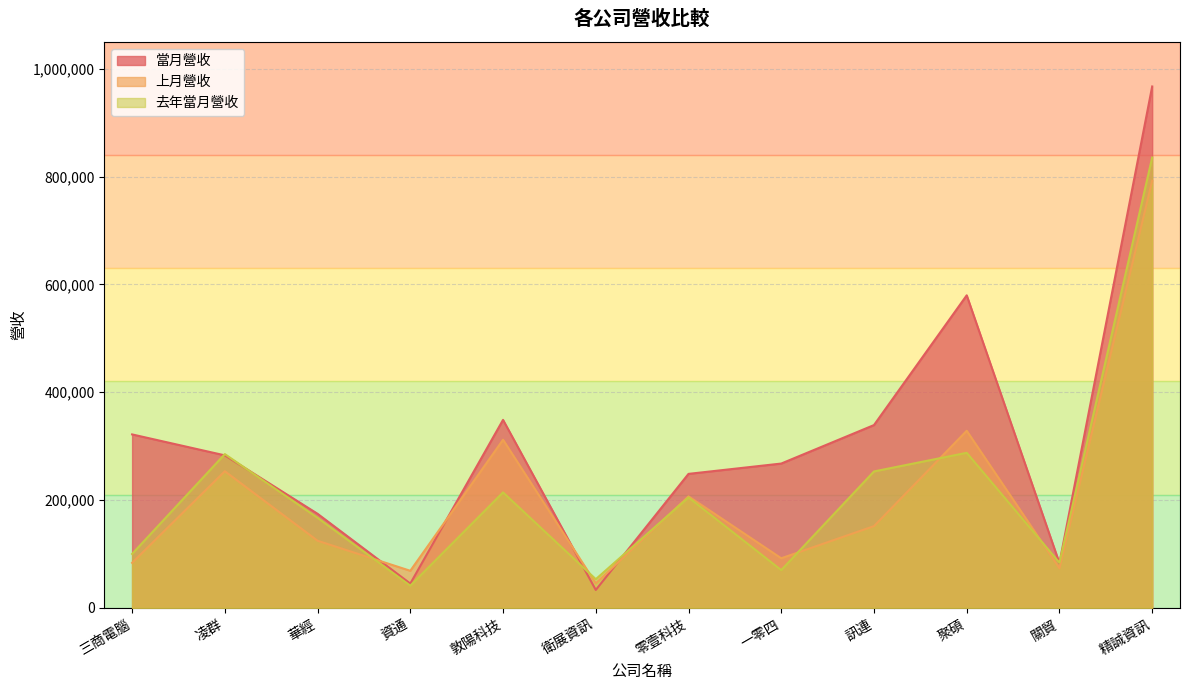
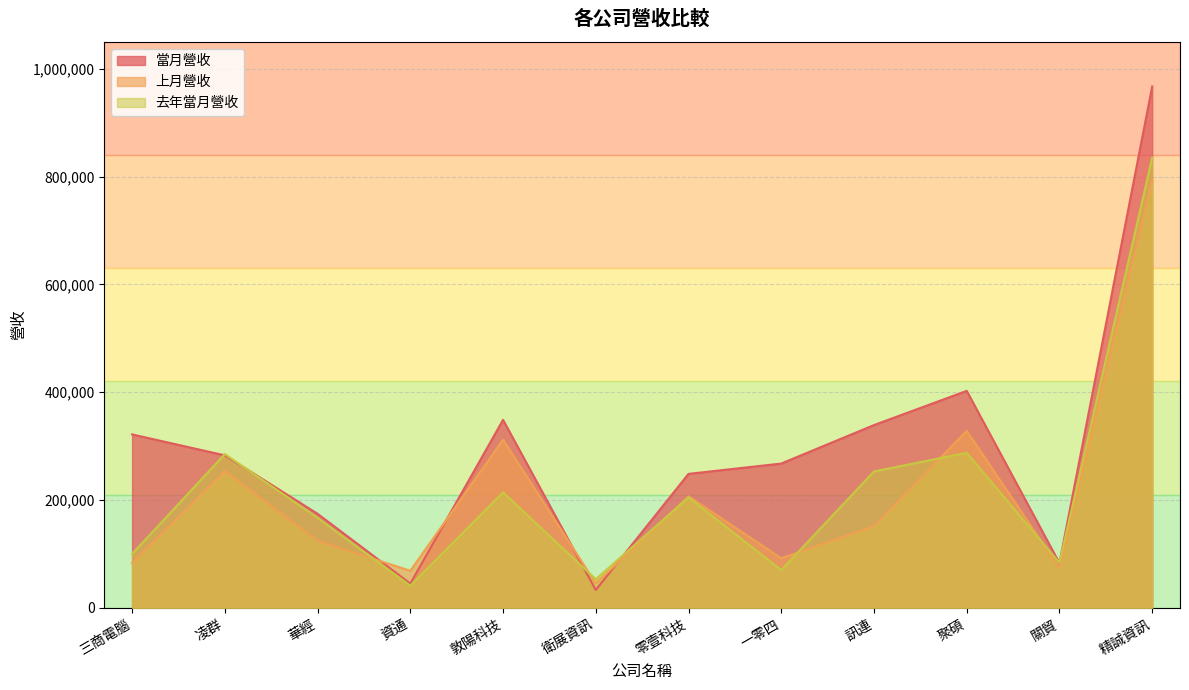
  {
    "當月營收": {
      "三商電腦": "320,000",
      "華經": "170,000",
      "敦陽科技": "350,000",
      "衛展資訊": "30,000",
      "零壹科技": "250,000",
      "一零四": "270,000",
      "訊連": "340,000",
-     "聚碩": "580,000",
+     "聚碩": "400,000",
      "精誠資訊": "970,000"
    }
  }
